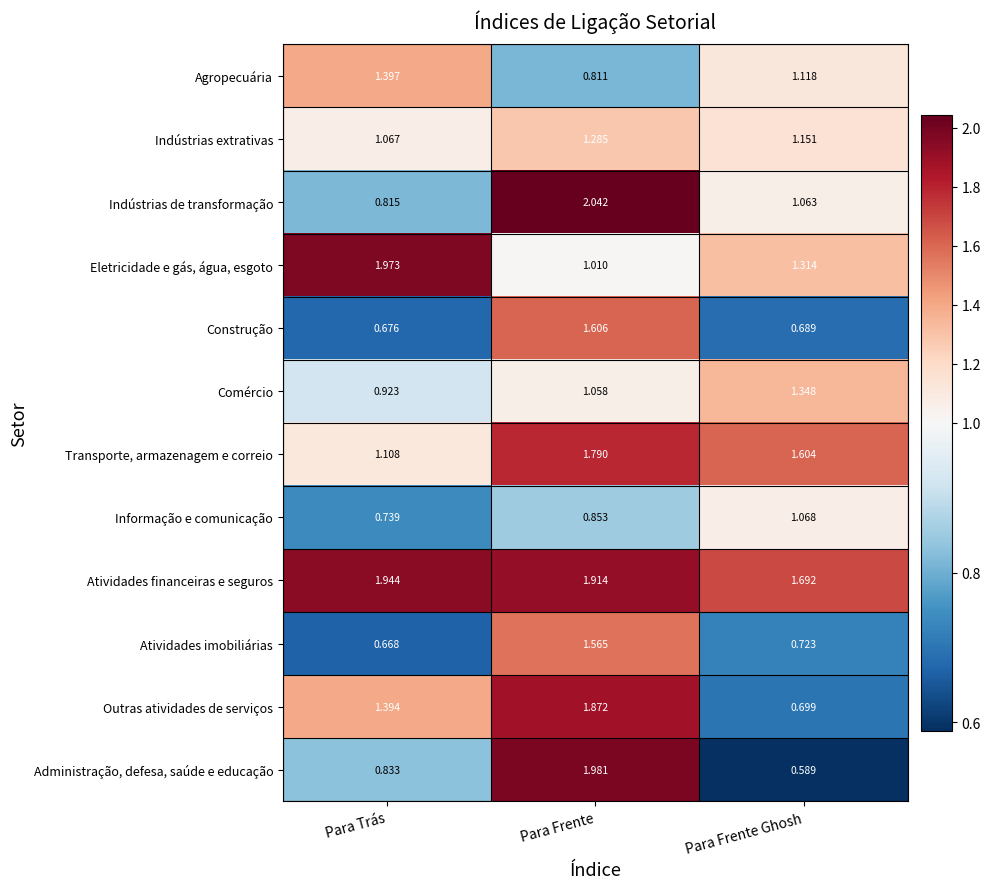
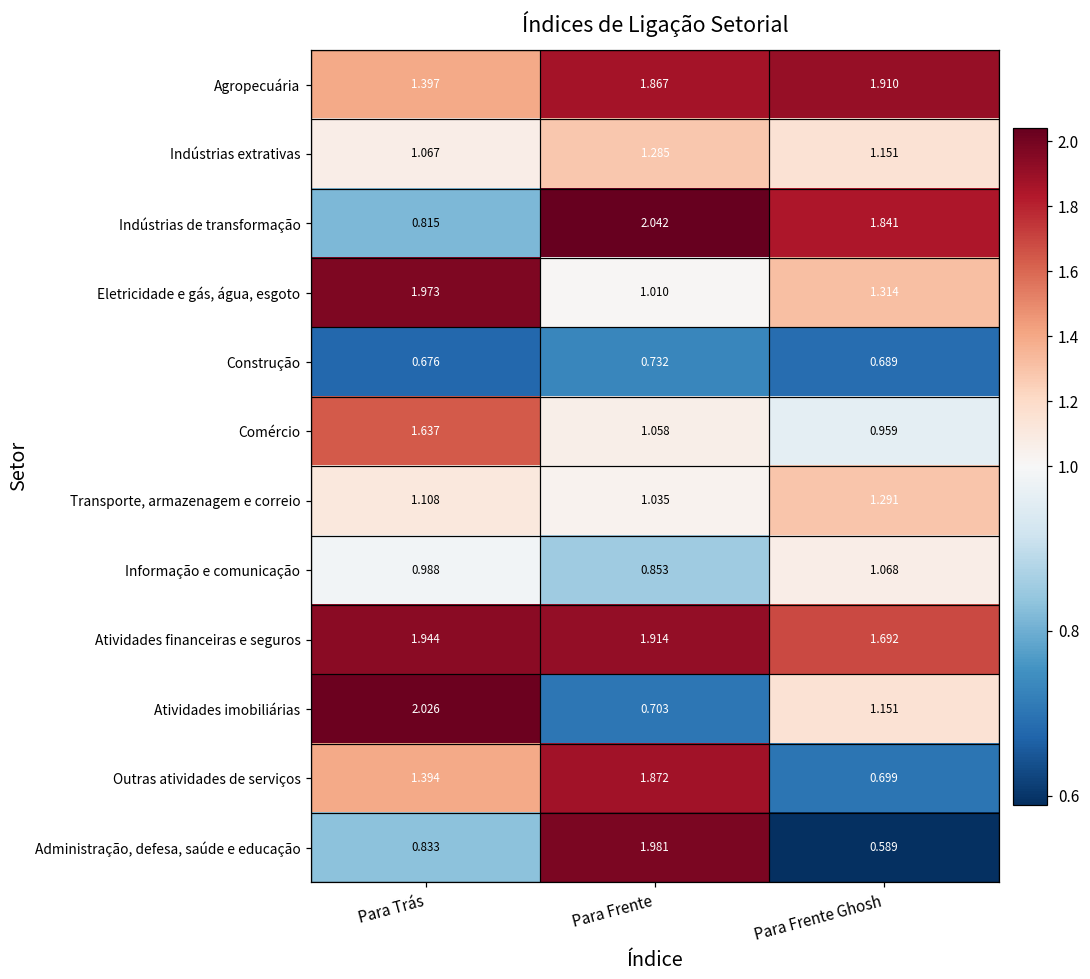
  {
    "Agropecuária": {
      "Para Trás": 1.397,
-     "Para Frente": 0.811,
-     "Para Frente Ghosh": 1.118
+     "Para Frente": 1.867,
+     "Para Frente Ghosh": 1.910
    },
    "Indústrias extrativas": {
      "Para Trás": 1.067,
      "Para Frente": 1.285,
      "Para Frente Ghosh": 1.151
    },
    "Indústrias de transformação": {
      "Para Trás": 0.815,
      "Para Frente": 2.042,
-     "Para Frente Ghosh": 1.063
+     "Para Frente Ghosh": 1.841
    },
    "Eletricidade e gás, água, esgoto": {
      "Para Trás": 1.973,
      "Para Frente": 1.010,
      "Para Frente Ghosh": 1.314
    },
    "Construção": {
      "Para Trás": 0.676,
-     "Para Frente": 1.606,
+     "Para Frente": 0.732,
      "Para Frente Ghosh": 0.689
    },
    "Comércio": {
-     "Para Trás": 0.923,
+     "Para Trás": 1.637,
      "Para Frente": 1.058,
-     "Para Frente Ghosh": 1.348
+     "Para Frente Ghosh": 0.959
    },
    "Transporte, armazenagem e correio": {
      "Para Trás": 1.108,
-     "Para Frente": 1.790,
-     "Para Frente Ghosh": 1.604
+     "Para Frente": 1.035,
+     "Para Frente Ghosh": 1.291
    },
    "Informação e comunicação": {
-     "Para Trás": 0.739,
+     "Para Trás": 0.988,
      "Para Frente": 0.853,
      "Para Frente Ghosh": 1.068
    },
    "Atividades financeiras e seguros": {
      "Para Trás": 1.944,
      "Para Frente": 1.914,
      "Para Frente Ghosh": 1.692
    },
    "Atividades imobiliárias": {
-     "Para Trás": 0.668,
-     "Para Frente": 1.565,
-     "Para Frente Ghosh": 0.723
+     "Para Trás": 2.026,
+     "Para Frente": 0.703,
+     "Para Frente Ghosh": 1.151
    },
    "Outras atividades de serviços": {
      "Para Trás": 1.394,
      "Para Frente": 1.872,
      "Para Frente Ghosh": 0.699
    },
    "Administração, defesa, saúde e educação": {
      "Para Trás": 0.833,
      "Para Frente": 1.981,
      "Para Frente Ghosh": 0.589
    }
  }
